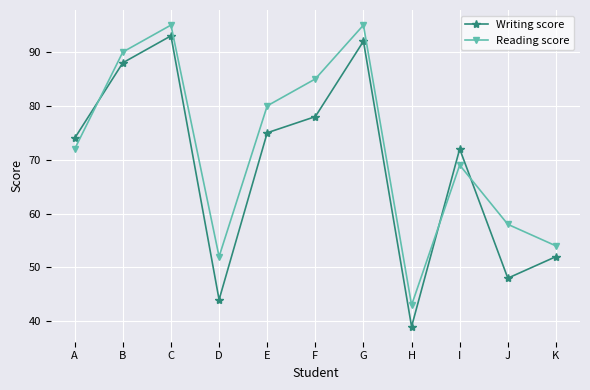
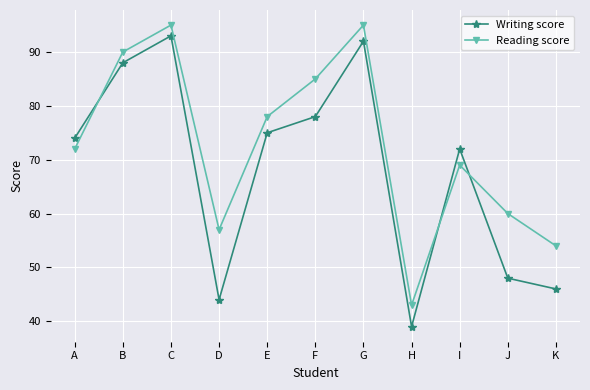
  {
    "Writing score": {
      "A": 74,
      "B": 88,
      "C": 93,
      "D": 44,
      "E": 75,
      "F": 78,
      "G": 92,
      "H": 39,
      "I": 72,
      "J": 48,
-     "K": 52
+     "K": 46
    },
    "Reading score": {
      "A": 72,
      "B": 90,
      "C": 95,
-     "D": 52,
-     "E": 80,
+     "D": 57,
+     "E": 78,
      "F": 85,
      "G": 95,
      "H": 43,
      "I": 69,
-     "J": 58,
+     "J": 60,
      "K": 54
    }
  }
